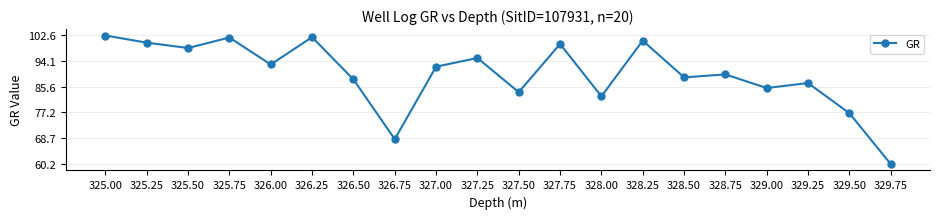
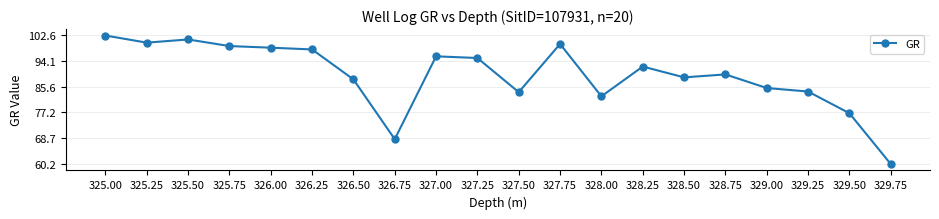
  {
    "325.00": 103,
    "325.25": 100,
-   "325.50": 98,
-   "325.75": 102,
-   "326.00": 93,
-   "326.25": 102,
+   "325.50": 101,
+   "325.75": 99,
+   "326.00": 99,
+   "326.25": 98,
    "326.50": 88,
    "326.75": 68,
-   "327.00": 92,
+   "327.00": 96,
    "327.25": 95,
    "327.50": 84,
    "327.75": 100,
    "328.00": 83,
-   "328.25": 101,
+   "328.25": 92,
    "328.50": 89,
    "328.75": 90,
    "329.00": 85,
-   "329.25": 87,
+   "329.25": 84,
    "329.50": 77,
    "329.75": 60
  }
